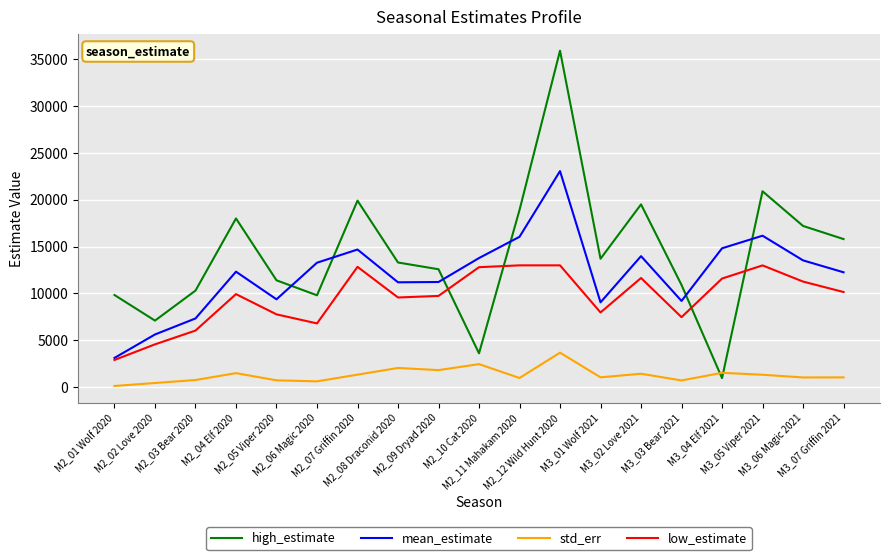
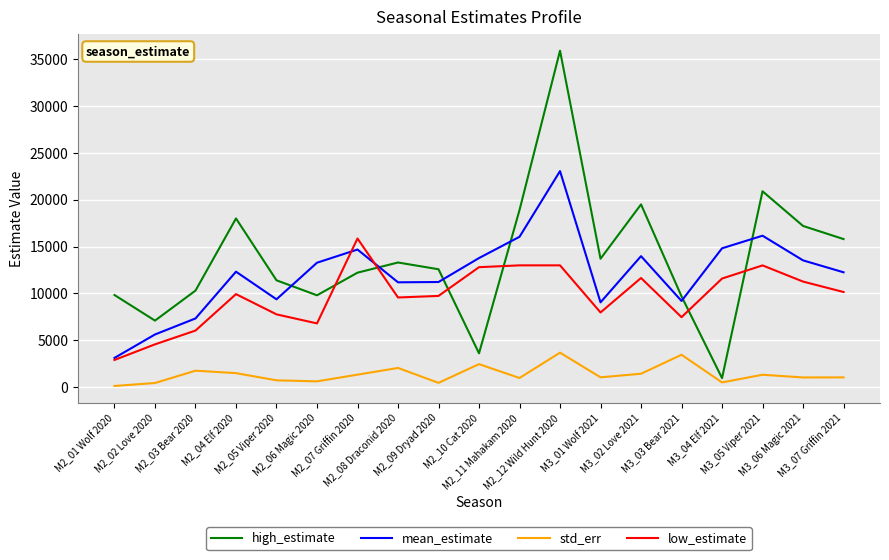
  {
    "high_estimate": {
      "M2_01 Wolf 2020": 10000,
      "M2_02 Love 2020": 7000,
      "M2_03 Bear 2020": 10000,
      "M2_04 Elf 2020": 18000,
      "M2_05 Viper 2020": 11000,
      "M2_06 Magic 2020": 10000,
-     "M2_07 Griffin 2020": 20000,
+     "M2_07 Griffin 2020": 12000,
      "M2_08 Draconid 2020": 13000,
      "M2_09 Dryad 2020": 13000,
      "M2_10 Cat 2020": 4000,
      "M2_11 Mahakam 2020": 19000,
      "M2_12 Wild Hunt 2020": 36000,
      "M3_01 Wolf 2021": 14000,
      "M3_02 Love 2021": 20000,
-     "M3_03 Bear 2021": 11000,
+     "M3_03 Bear 2021": 10000,
      "M3_04 Elf 2021": 1000,
      "M3_05 Viper 2021": 21000,
      "M3_06 Magic 2021": 17000,
      "M3_07 Griffin 2021": 16000
    },
    "mean_estimate": {
      "M2_02 Love 2020": 6000,
      "M2_03 Bear 2020": 7000,
      "M2_04 Elf 2020": 12000,
      "M2_05 Viper 2020": 9000,
      "M2_06 Magic 2020": 13000,
      "M2_07 Griffin 2020": 15000,
      "M2_08 Draconid 2020": 11000,
      "M2_09 Dryad 2020": 11000,
      "M2_10 Cat 2020": 14000,
      "M2_11 Mahakam 2020": 16000,
      "M2_12 Wild Hunt 2020": 23000,
      "M3_01 Wolf 2021": 9000,
      "M3_02 Love 2021": 14000,
      "M3_03 Bear 2021": 9000,
      "M3_04 Elf 2021": 15000,
      "M3_05 Viper 2021": 16000,
      "M3_06 Magic 2021": 14000,
      "M3_07 Griffin 2021": 12000
    },
    "std_err": {
      "M2_01 Wolf 2020": 0,
      "M2_02 Love 2020": 0,
-     "M2_03 Bear 2020": 1000,
+     "M2_03 Bear 2020": 2000,
      "M2_04 Elf 2020": 1000,
      "M2_05 Viper 2020": 1000,
      "M2_06 Magic 2020": 1000,
      "M2_07 Griffin 2020": 1000,
      "M2_08 Draconid 2020": 2000,
-     "M2_09 Dryad 2020": 2000,
+     "M2_09 Dryad 2020": 0,
      "M2_10 Cat 2020": 2000,
      "M2_11 Mahakam 2020": 1000,
      "M2_12 Wild Hunt 2020": 4000,
      "M3_01 Wolf 2021": 1000,
      "M3_02 Love 2021": 1000,
-     "M3_03 Bear 2021": 1000,
-     "M3_04 Elf 2021": 2000,
+     "M3_03 Bear 2021": 3000,
+     "M3_04 Elf 2021": 1000,
      "M3_05 Viper 2021": 1000,
      "M3_06 Magic 2021": 1000,
      "M3_07 Griffin 2021": 1000
    },
    "low_estimate": {
      "M2_02 Love 2020": 5000,
      "M2_03 Bear 2020": 6000,
      "M2_04 Elf 2020": 10000,
      "M2_05 Viper 2020": 8000,
      "M2_06 Magic 2020": 7000,
-     "M2_07 Griffin 2020": 13000,
+     "M2_07 Griffin 2020": 16000,
      "M2_08 Draconid 2020": 10000,
      "M2_09 Dryad 2020": 10000,
      "M2_10 Cat 2020": 13000,
      "M2_11 Mahakam 2020": 13000,
      "M2_12 Wild Hunt 2020": 13000,
      "M3_01 Wolf 2021": 8000,
      "M3_02 Love 2021": 12000,
      "M3_03 Bear 2021": 7000,
      "M3_04 Elf 2021": 12000,
      "M3_05 Viper 2021": 13000,
      "M3_06 Magic 2021": 11000,
      "M3_07 Griffin 2021": 10000
    }
  }
